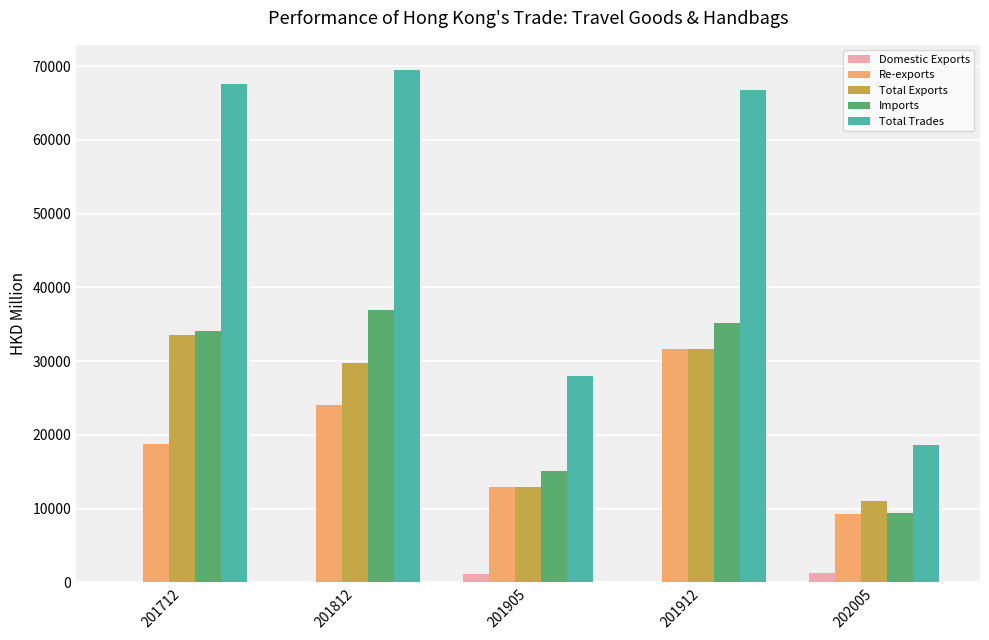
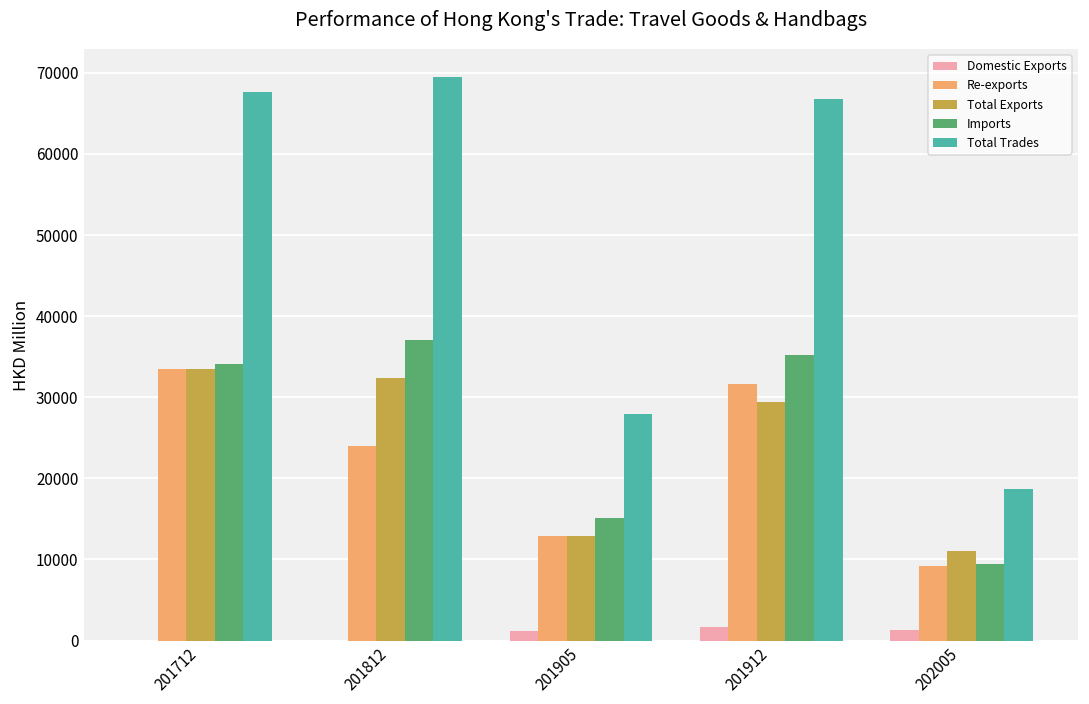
  {
    "Domestic Exports": {
      "201905": 1000,
-     "201912": 0,
+     "201912": 2000,
      "202005": 1000
    },
    "Re-exports": {
-     "201712": 19000,
+     "201712": 34000,
      "201812": 24000,
      "201905": 13000,
      "201912": 32000,
      "202005": 9000
    },
    "Total Exports": {
      "201712": 34000,
-     "201812": 30000,
+     "201812": 32000,
      "201905": 13000,
-     "201912": 32000,
+     "201912": 29000,
      "202005": 11000
    }
  }
